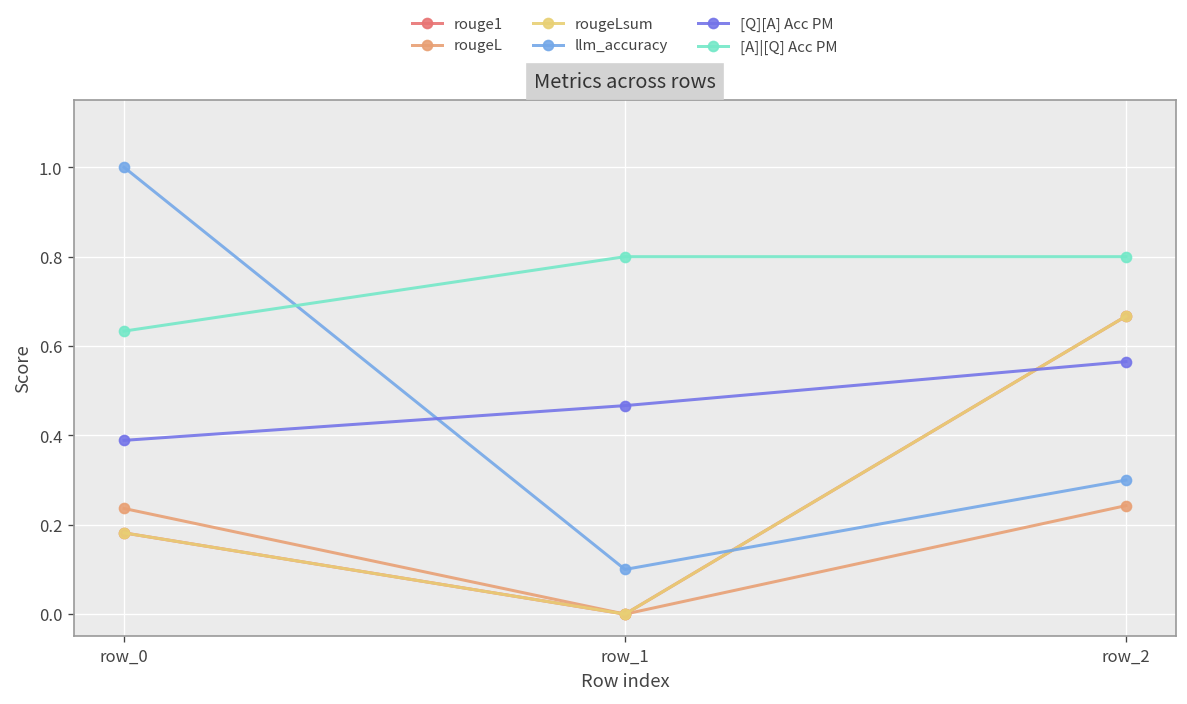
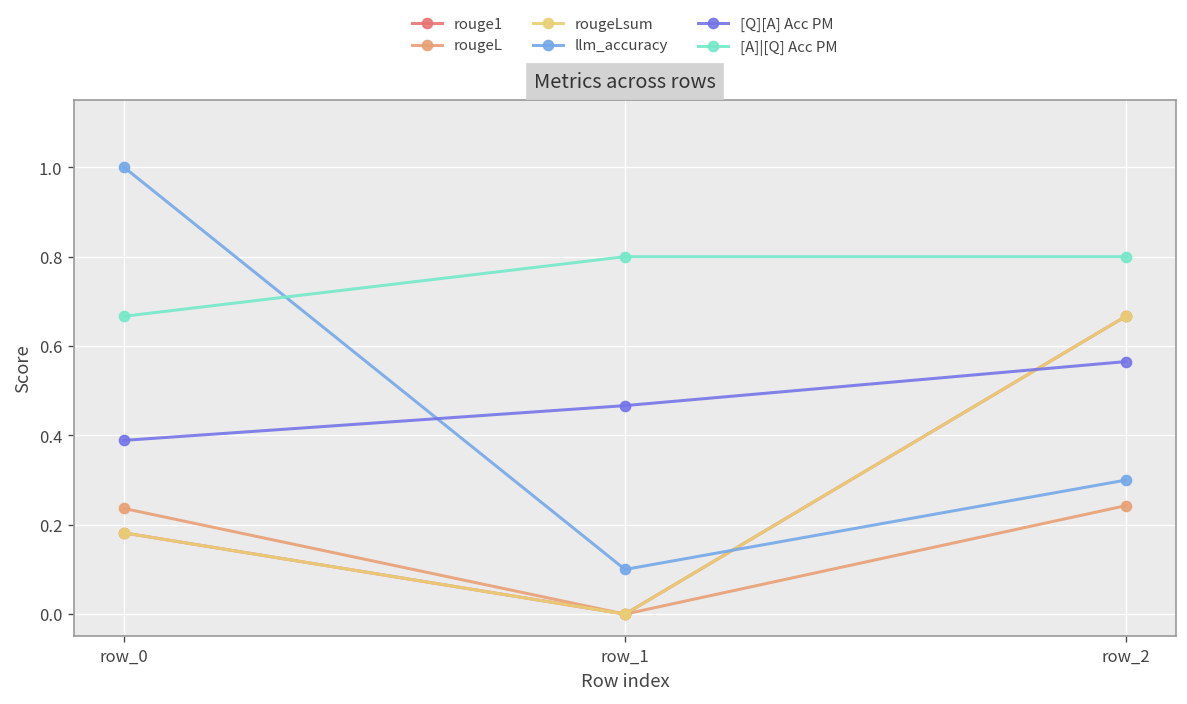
  {
    "[A]|[Q] Acc PM": {
-     "row_0": 0.63,
+     "row_0": 0.67,
      "row_1": 0.80,
      "row_2": 0.80
    }
  }
